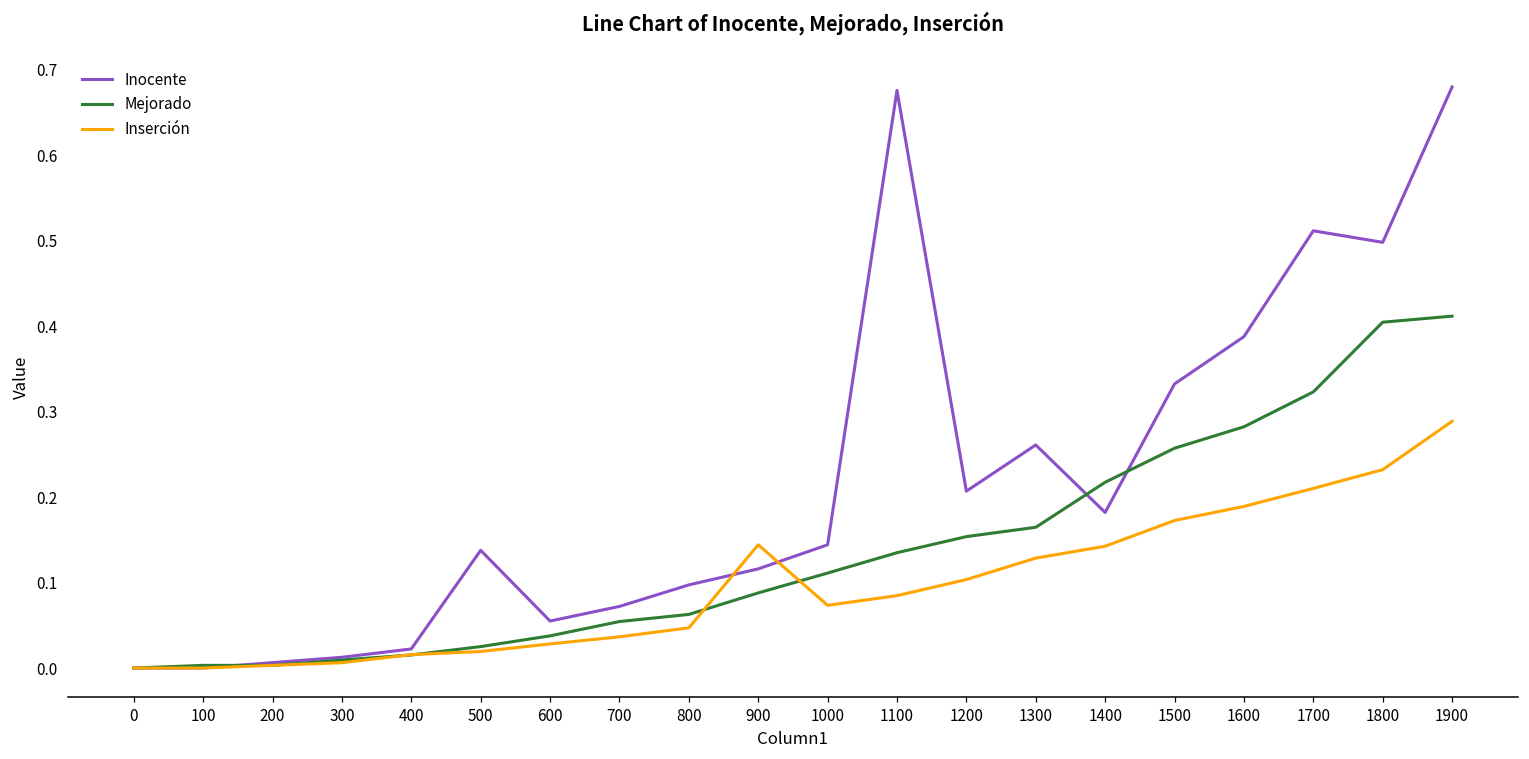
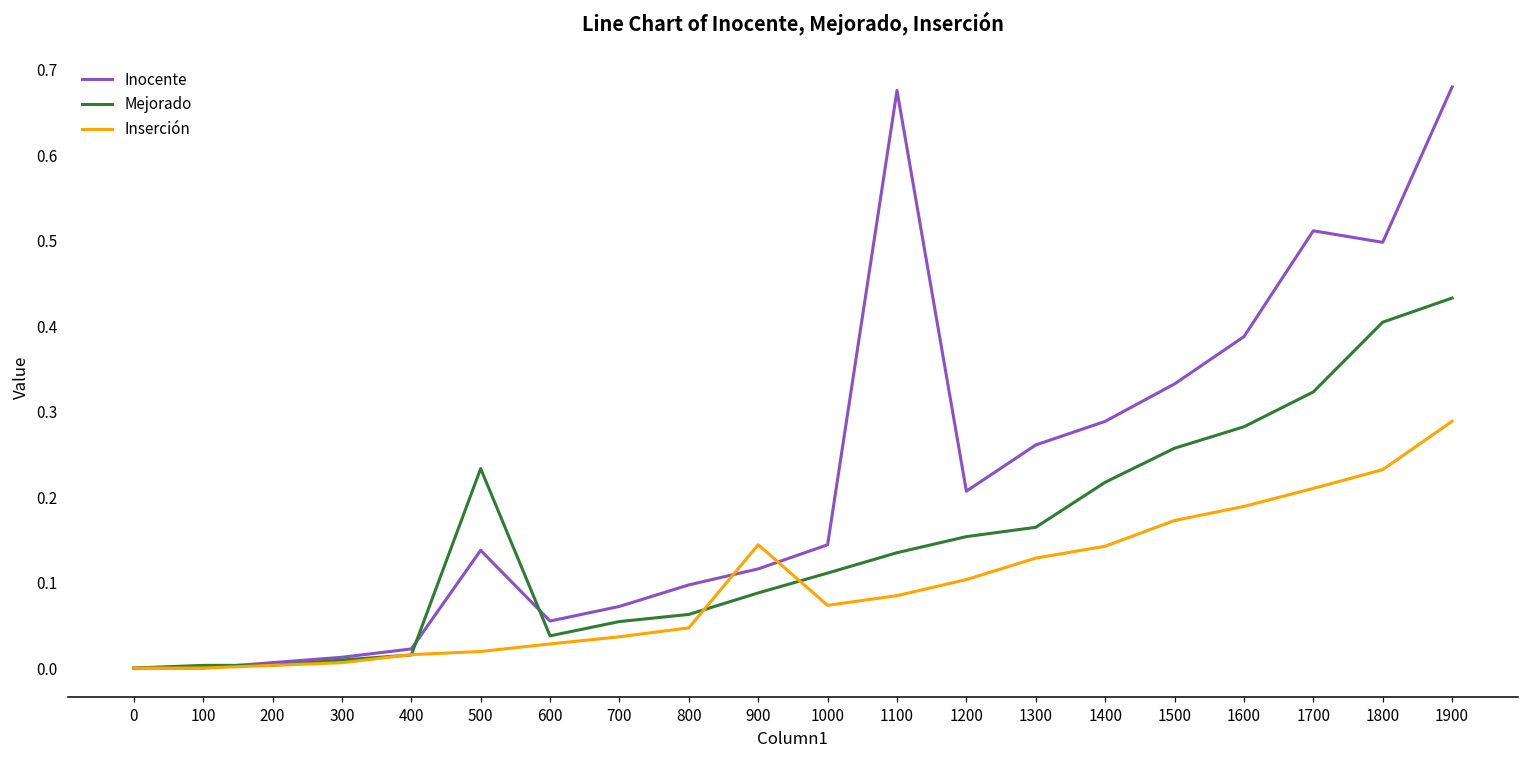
  {
    "Inocente": {
      "400": 0.02,
      "500": 0.14,
      "600": 0.06,
      "700": 0.07,
      "800": 0.10,
      "900": 0.12,
      "1000": 0.14,
      "1100": 0.68,
      "1200": 0.21,
      "1300": 0.26,
-     "1400": 0.18,
+     "1400": 0.29,
      "1500": 0.33,
      "1600": 0.39,
      "1700": 0.51,
      "1800": 0.50,
      "1900": 0.68
    },
    "Mejorado": {
-     "500": 0.03,
+     "500": 0.23,
      "600": 0.04,
      "700": 0.05,
      "800": 0.06,
      "900": 0.09,
      "1000": 0.11,
      "1100": 0.13,
      "1200": 0.15,
      "1300": 0.16,
      "1400": 0.22,
      "1500": 0.26,
      "1600": 0.28,
      "1700": 0.32,
      "1800": 0.40,
-     "1900": 0.41
+     "1900": 0.43
    },
    "Inserción": {
      "500": 0.02,
      "600": 0.03,
      "700": 0.04,
      "800": 0.05,
      "900": 0.14,
      "1000": 0.07,
      "1100": 0.08,
      "1200": 0.10,
      "1300": 0.13,
      "1400": 0.14,
      "1500": 0.17,
      "1600": 0.19,
      "1700": 0.21,
      "1800": 0.23,
      "1900": 0.29
    }
  }
